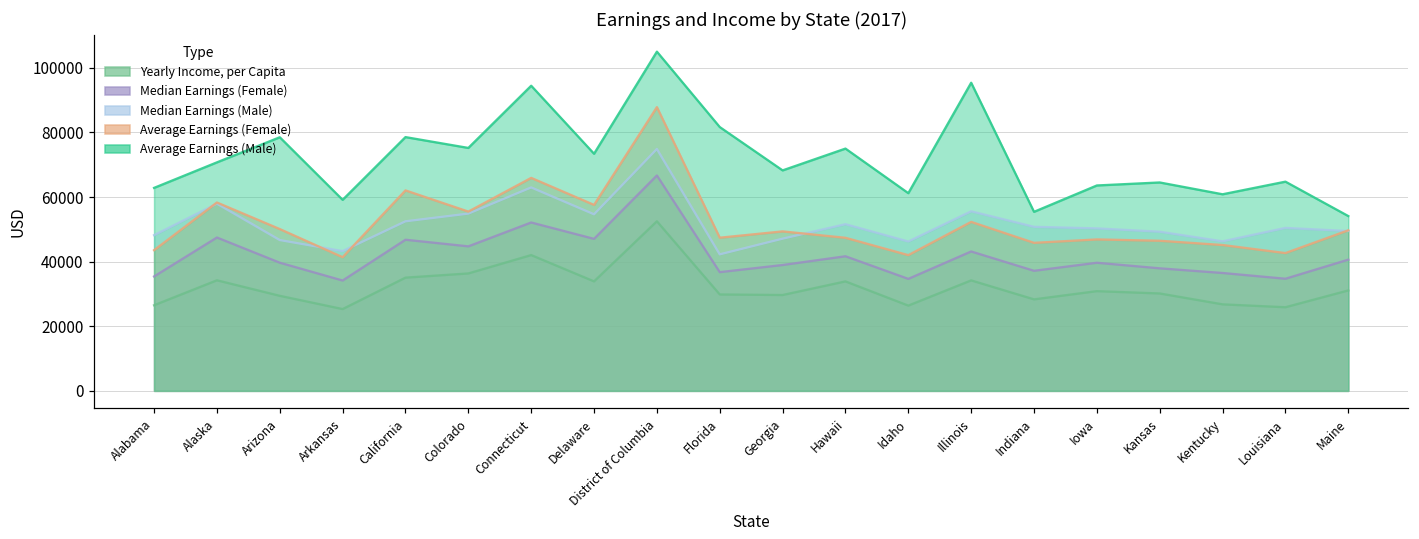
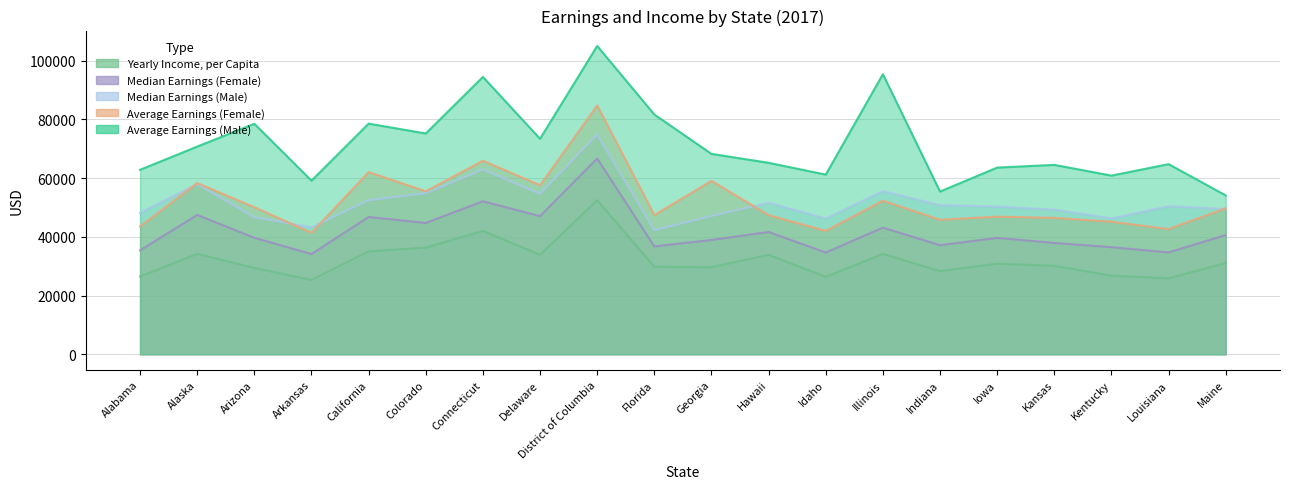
  {
    "Average Earnings (Female)": {
      "Alabama": 44000,
      "Arizona": 50000,
      "Arkansas": 41000,
      "California": 62000,
      "Connecticut": 66000,
      "Delaware": 58000,
-     "District of Columbia": 88000,
+     "District of Columbia": 85000,
      "Florida": 47000,
-     "Georgia": 49000,
+     "Georgia": 59000,
      "Hawaii": 47000,
      "Idaho": 42000,
      "Illinois": 52000,
      "Indiana": 46000,
      "Iowa": 47000,
      "Kansas": 46000,
      "Kentucky": 45000,
      "Louisiana": 43000
    },
    "Average Earnings (Male)": {
      "Alabama": 63000,
      "Alaska": 71000,
      "Arizona": 79000,
      "Arkansas": 59000,
      "California": 79000,
      "Colorado": 75000,
      "Connecticut": 94000,
      "Delaware": 73000,
      "District of Columbia": 105000,
      "Florida": 82000,
      "Georgia": 68000,
-     "Hawaii": 75000,
+     "Hawaii": 65000,
      "Idaho": 61000,
      "Illinois": 95000,
      "Indiana": 55000,
      "Iowa": 64000,
      "Kansas": 65000,
      "Kentucky": 61000,
      "Louisiana": 65000,
      "Maine": 54000
    }
  }
